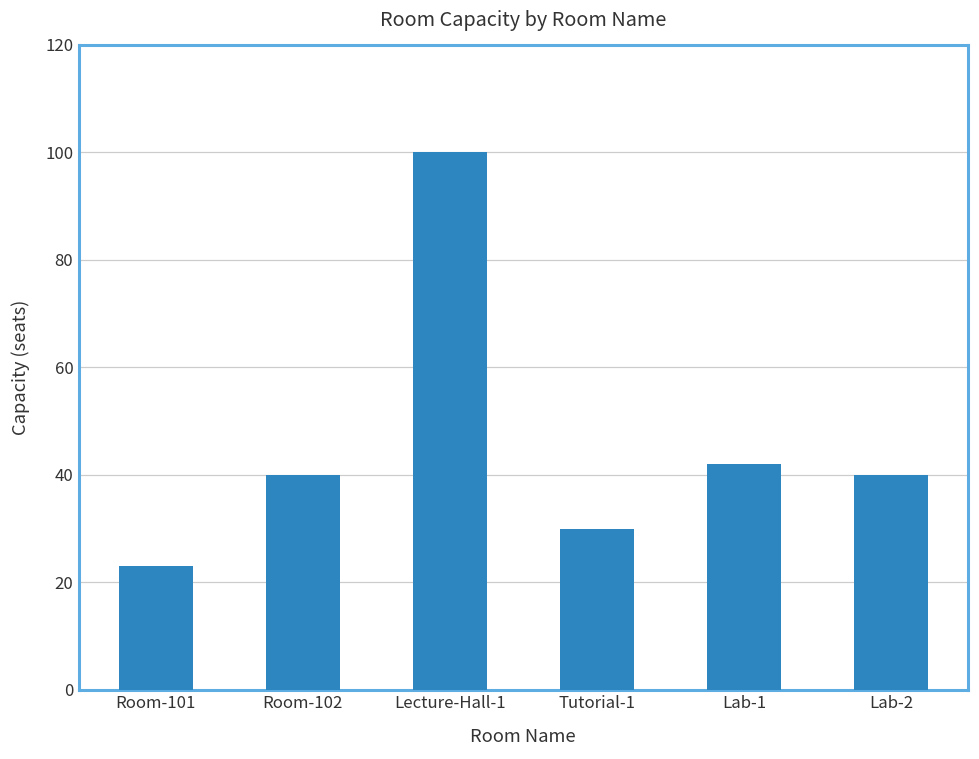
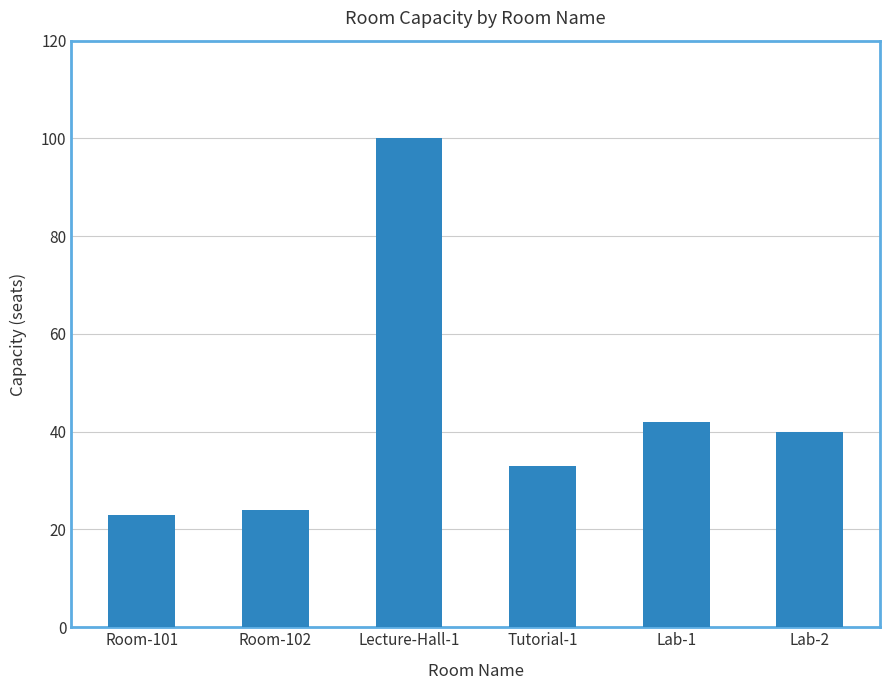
  {
    "Room-101": 23,
-   "Room-102": 40,
+   "Room-102": 24,
    "Lecture-Hall-1": 100,
-   "Tutorial-1": 30,
+   "Tutorial-1": 33,
    "Lab-1": 42,
    "Lab-2": 40
  }
